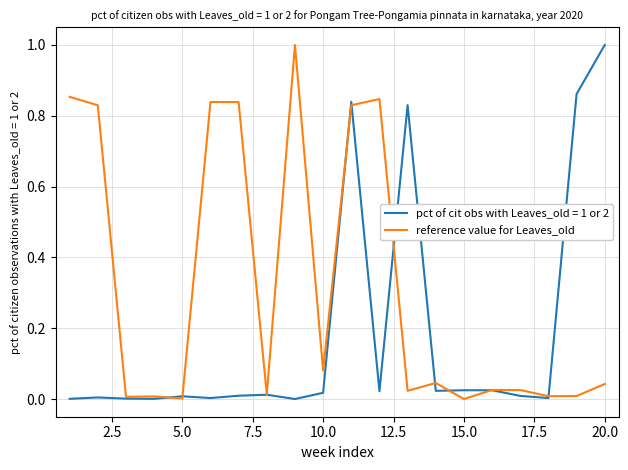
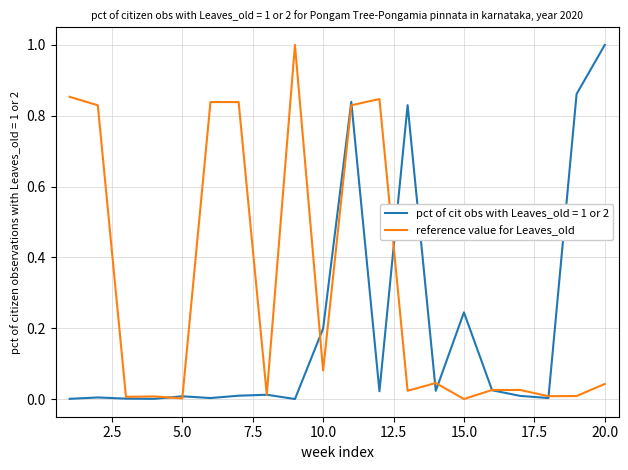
  {
    "pct of cit obs with Leaves_old = 1 or 2": {
-     "10.0": 0.02,
-     "15.0": 0.02,
+     "10.0": 0.20,
+     "15.0": 0.24,
      "20.0": 1.00
    },
    "reference value for Leaves_old": {
      "10.0": 0.08,
      "15.0": 0.00,
      "20.0": 0.04
    }
  }
